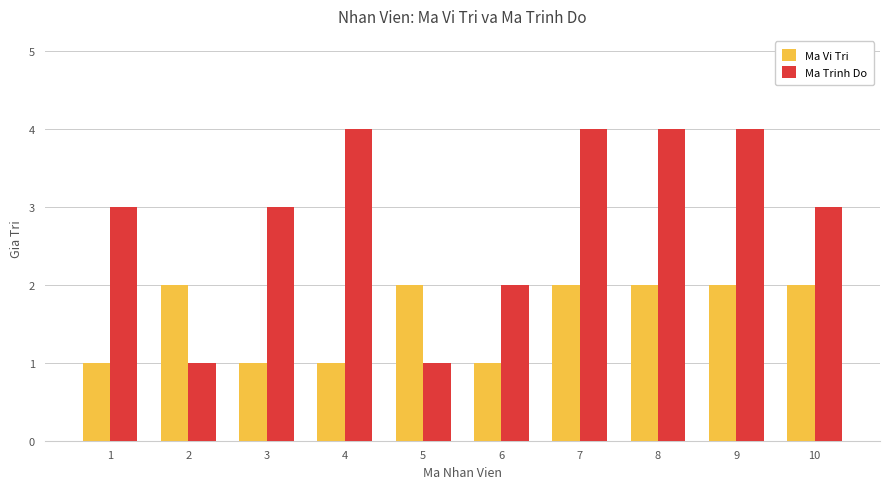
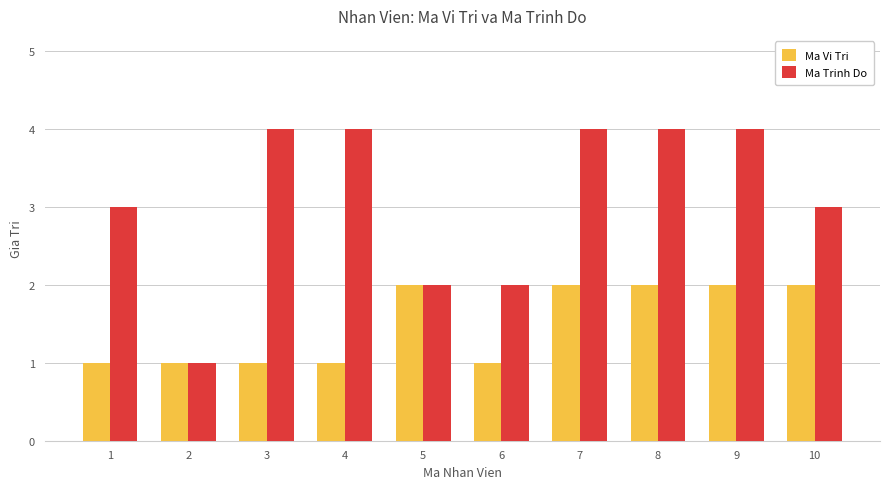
  {
    "Ma Vi Tri": {
      "1": 1,
-     "2": 2,
+     "2": 1,
      "3": 1,
      "4": 1,
      "5": 2,
      "6": 1,
      "7": 2,
      "8": 2,
      "9": 2,
      "10": 2
    },
    "Ma Trinh Do": {
      "1": 3,
      "2": 1,
-     "3": 3,
+     "3": 4,
      "4": 4,
-     "5": 1,
+     "5": 2,
      "6": 2,
      "7": 4,
      "8": 4,
      "9": 4,
      "10": 3
    }
  }
